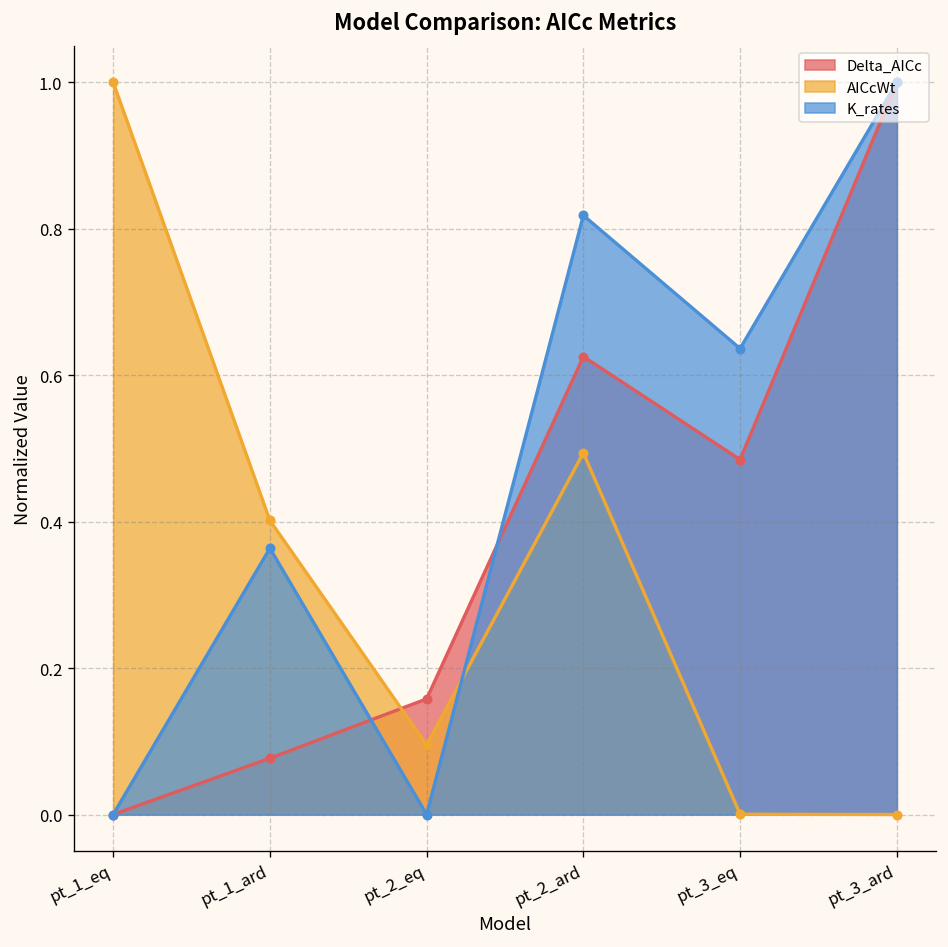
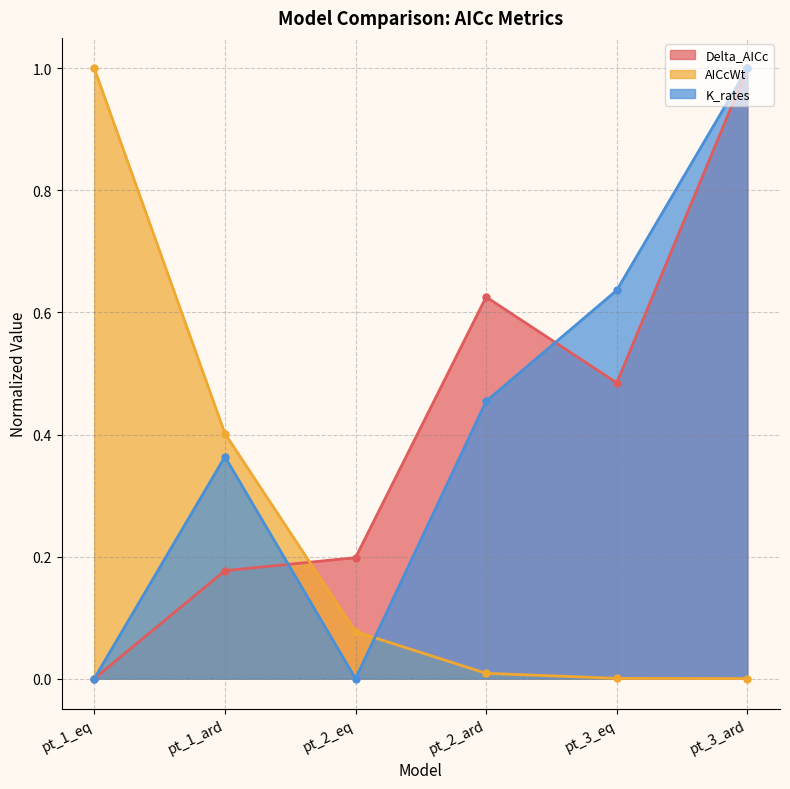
  {
    "Delta_AICc": {
-     "pt_1_ard": 0.08,
-     "pt_2_eq": 0.16,
+     "pt_1_ard": 0.18,
+     "pt_2_eq": 0.20,
      "pt_2_ard": 0.63,
      "pt_3_eq": 0.48
    },
    "AICcWt": {
      "pt_1_eq": 1.00,
      "pt_1_ard": 0.40,
-     "pt_2_eq": 0.09,
-     "pt_2_ard": 0.49,
+     "pt_2_eq": 0.08,
+     "pt_2_ard": 0.01,
      "pt_3_eq": 0.00,
      "pt_3_ard": 0.00
    },
    "K_rates": {
      "pt_1_ard": 0.36,
      "pt_2_eq": 0.00,
-     "pt_2_ard": 0.82,
+     "pt_2_ard": 0.45,
      "pt_3_eq": 0.64
    }
  }
